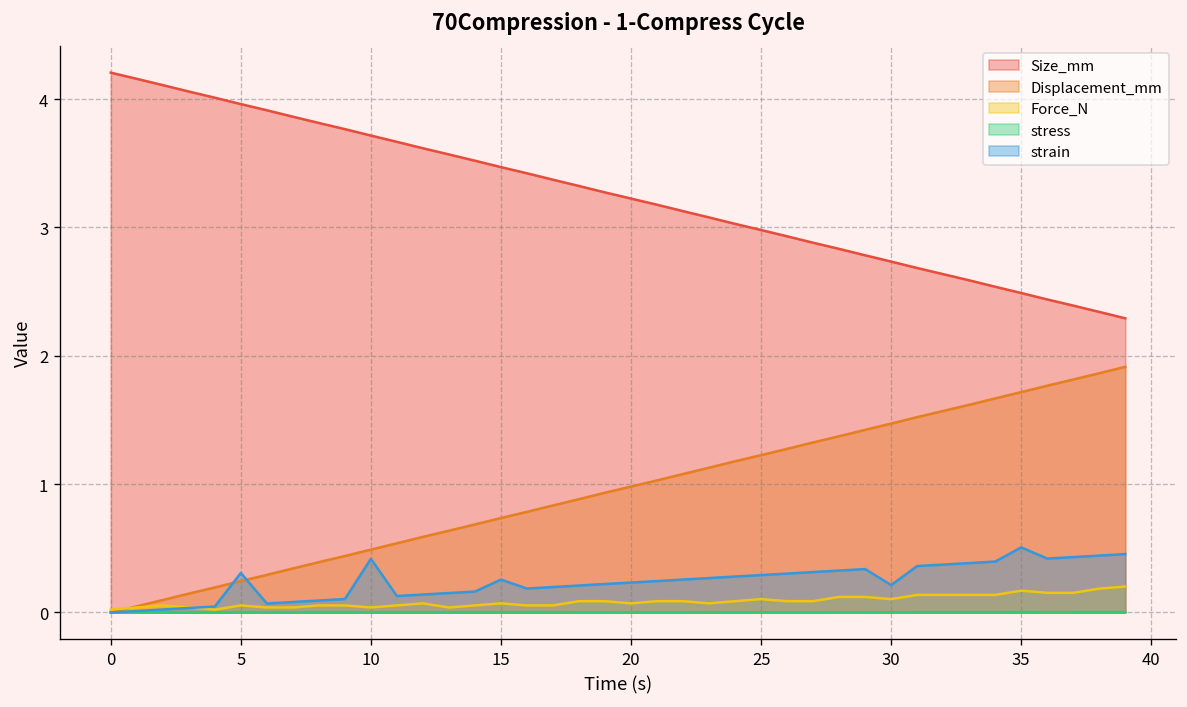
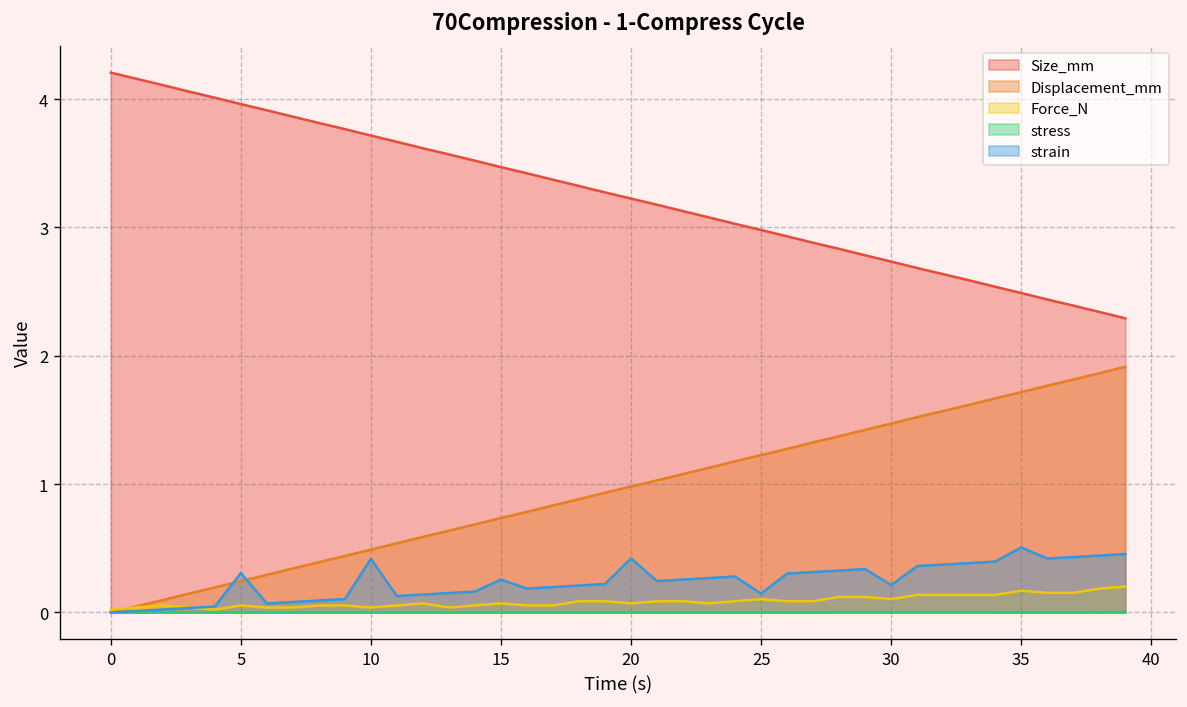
  {
    "stress": {
      "5": 0.00,
      "10": 0.00,
      "15": 0.00,
      "20": 0.00,
      "25": 0.00,
      "30": 0.00,
      "35": 0.00
    },
    "strain": {
      "5": 0.31,
      "10": 0.42,
      "15": 0.26,
-     "20": 0.23,
-     "25": 0.29,
+     "20": 0.42,
+     "25": 0.15,
      "30": 0.21,
      "35": 0.51
    }
  }
